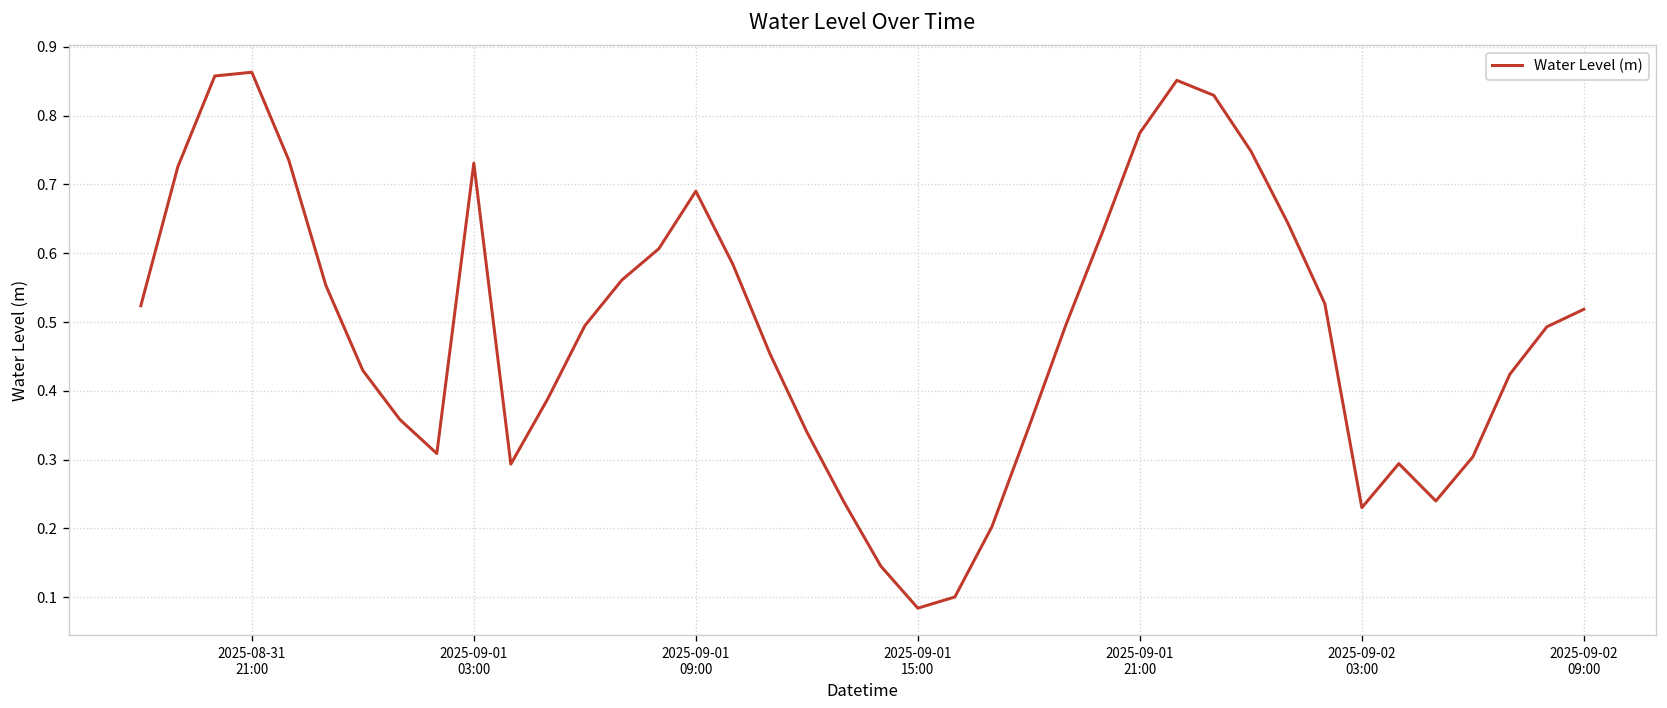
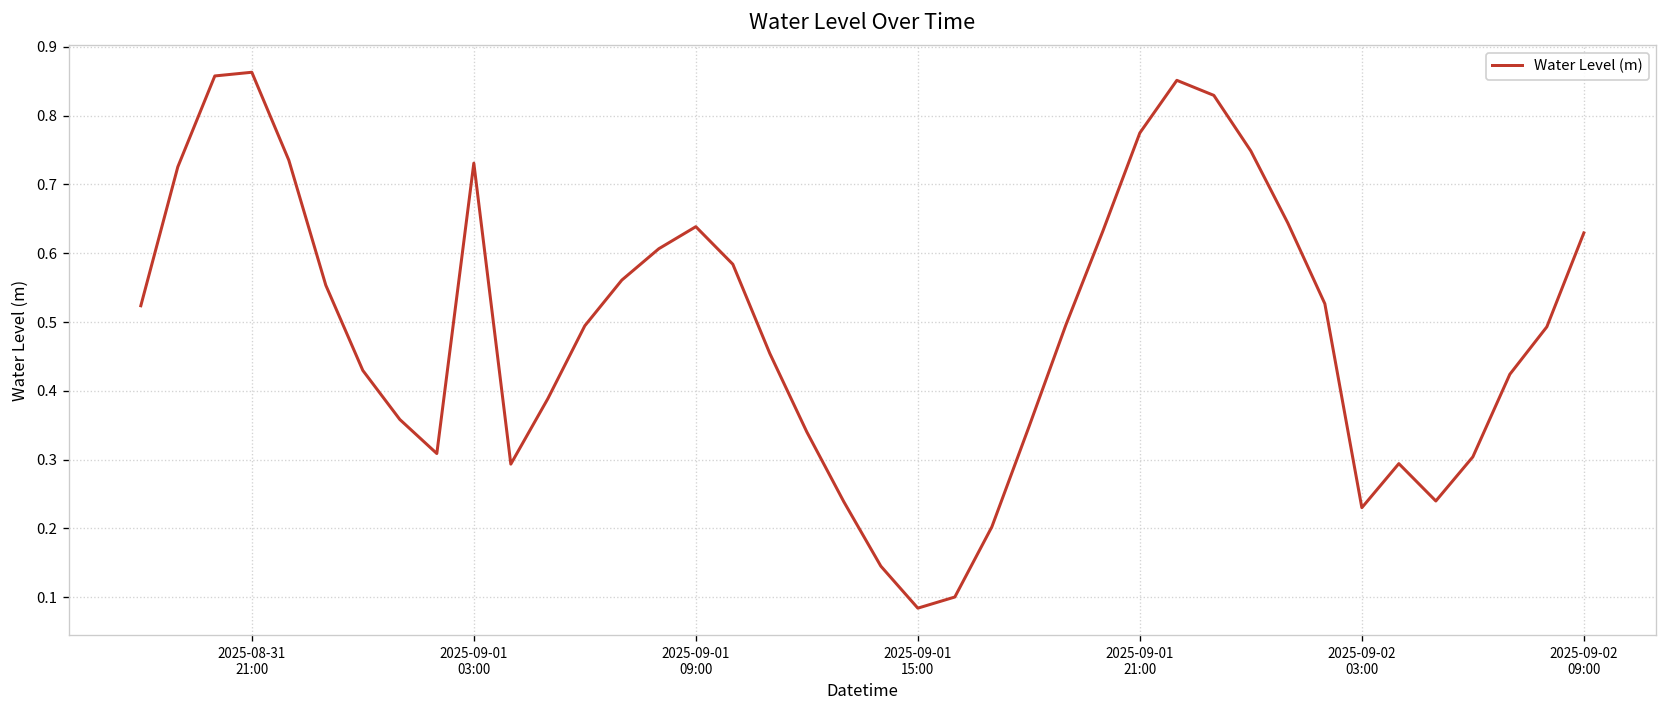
  {
    "2025-08-31 21:00": 0.86,
    "2025-09-01 03:00": 0.73,
-   "2025-09-01 09:00": 0.69,
+   "2025-09-01 09:00": 0.64,
    "2025-09-01 15:00": 0.08,
    "2025-09-01 21:00": 0.77,
    "2025-09-02 03:00": 0.23,
-   "2025-09-02 09:00": 0.52
+   "2025-09-02 09:00": 0.63
  }
